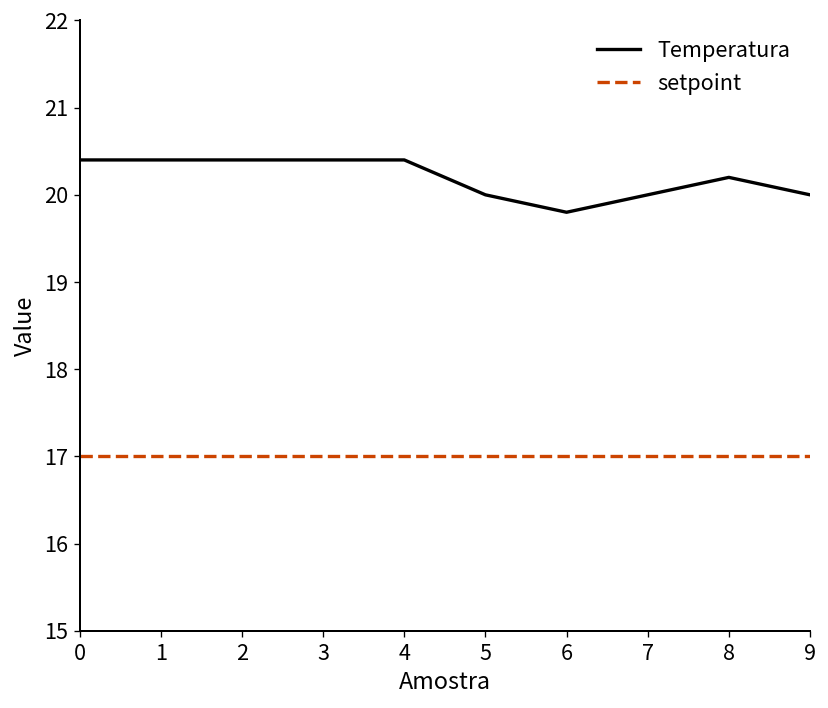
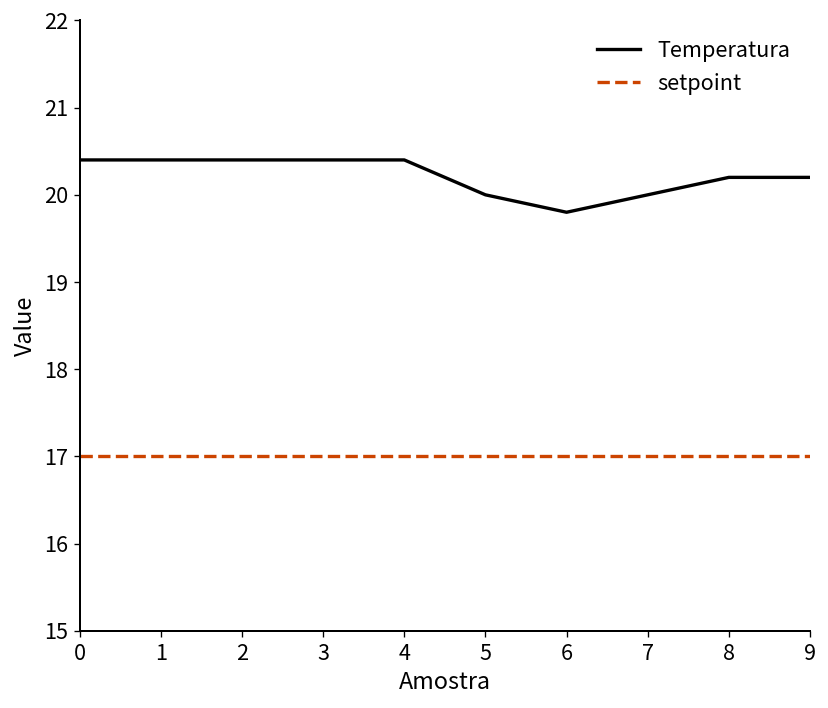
  {
    "Temperatura": {
      "0": 20.4,
      "1": 20.4,
      "2": 20.4,
      "3": 20.4,
      "4": 20.4,
      "5": 20.0,
      "6": 19.8,
      "7": 20.0,
      "8": 20.2,
-     "9": 20.0
+     "9": 20.2
    },
    "setpoint": {
      "0": 17.0,
      "1": 17.0,
      "2": 17.0,
      "3": 17.0,
      "4": 17.0,
      "5": 17.0,
      "6": 17.0,
      "7": 17.0,
      "8": 17.0,
      "9": 17.0
    }
  }
